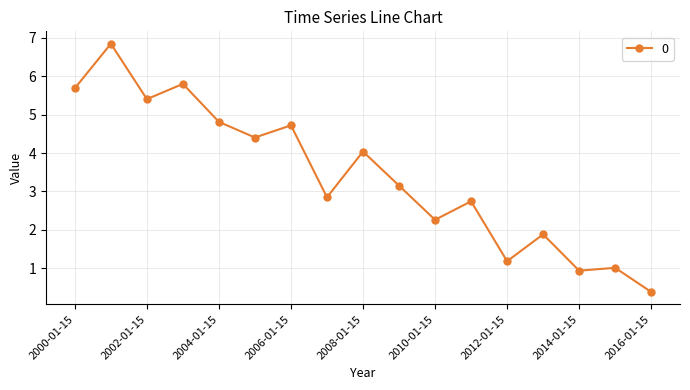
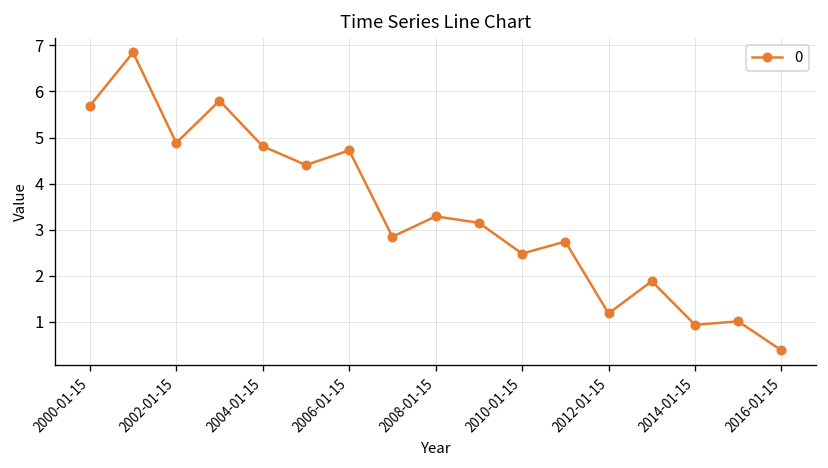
  {
    "2000-01-15": 5.7,
-   "2002-01-15": 5.4,
+   "2002-01-15": 4.9,
    "2004-01-15": 4.8,
    "2006-01-15": 4.7,
-   "2008-01-15": 4.0,
-   "2010-01-15": 2.3,
+   "2008-01-15": 3.3,
+   "2010-01-15": 2.5,
    "2012-01-15": 1.2,
    "2014-01-15": 0.9,
    "2016-01-15": 0.4
  }
